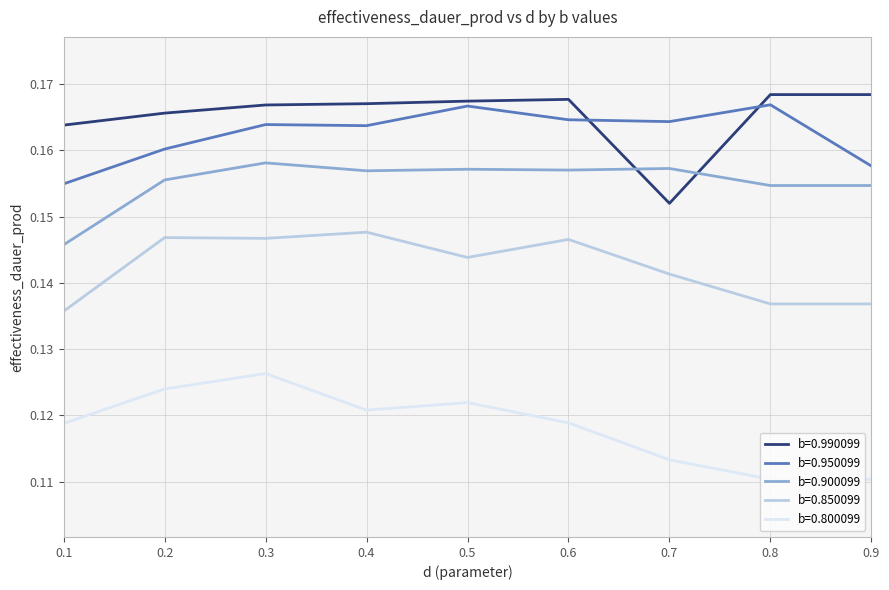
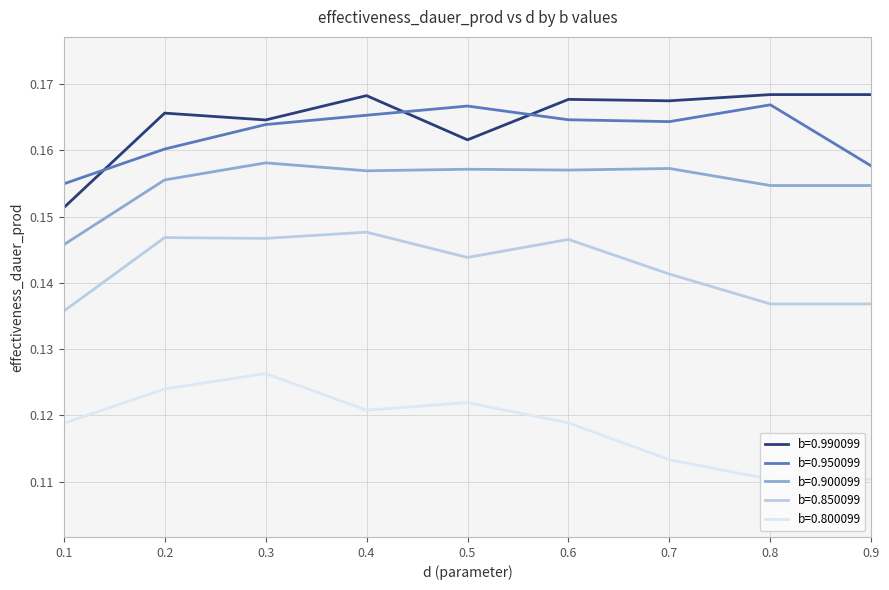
  {
    "b=0.990099": {
-     "0.1": 0.164,
+     "0.1": 0.151,
      "0.2": 0.166,
-     "0.3": 0.167,
-     "0.4": 0.167,
-     "0.5": 0.167,
+     "0.3": 0.165,
+     "0.4": 0.168,
+     "0.5": 0.162,
      "0.6": 0.168,
-     "0.7": 0.152,
+     "0.7": 0.167,
      "0.8": 0.168,
      "0.9": 0.168
    },
    "b=0.950099": {
      "0.1": 0.155,
      "0.2": 0.160,
      "0.3": 0.164,
-     "0.4": 0.164,
+     "0.4": 0.165,
      "0.5": 0.167,
      "0.6": 0.165,
      "0.7": 0.164,
      "0.8": 0.167,
      "0.9": 0.158
    }
  }
